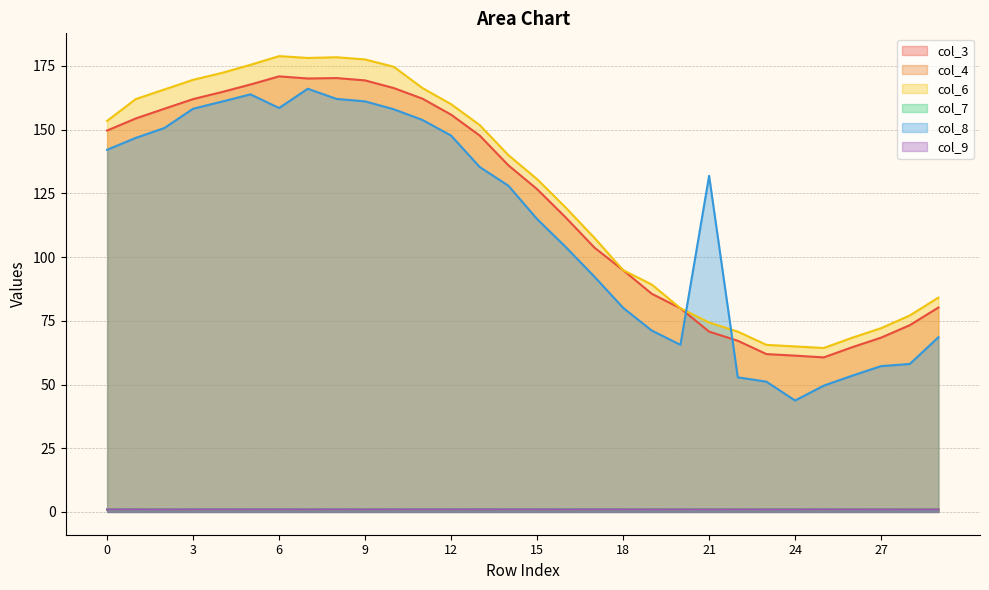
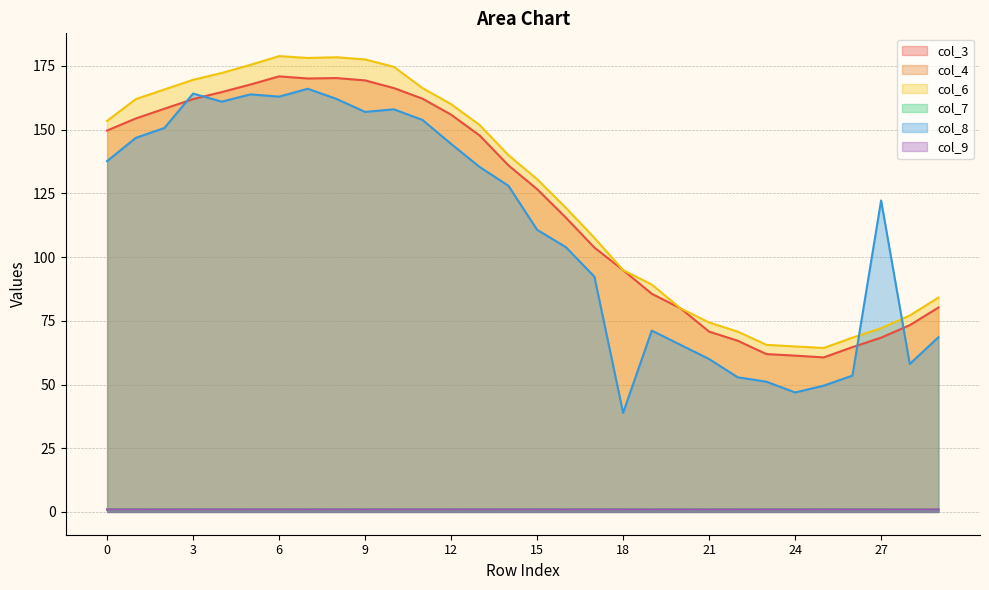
  {
    "col_8": {
-     "0": 142,
-     "3": 158,
-     "6": 158,
-     "9": 161,
-     "12": 148,
-     "15": 115,
-     "18": 80,
-     "21": 132,
-     "24": 44,
-     "27": 57
+     "0": 138,
+     "3": 164,
+     "6": 163,
+     "9": 157,
+     "12": 144,
+     "15": 111,
+     "18": 39,
+     "21": 60,
+     "24": 47,
+     "27": 122
    }
  }
